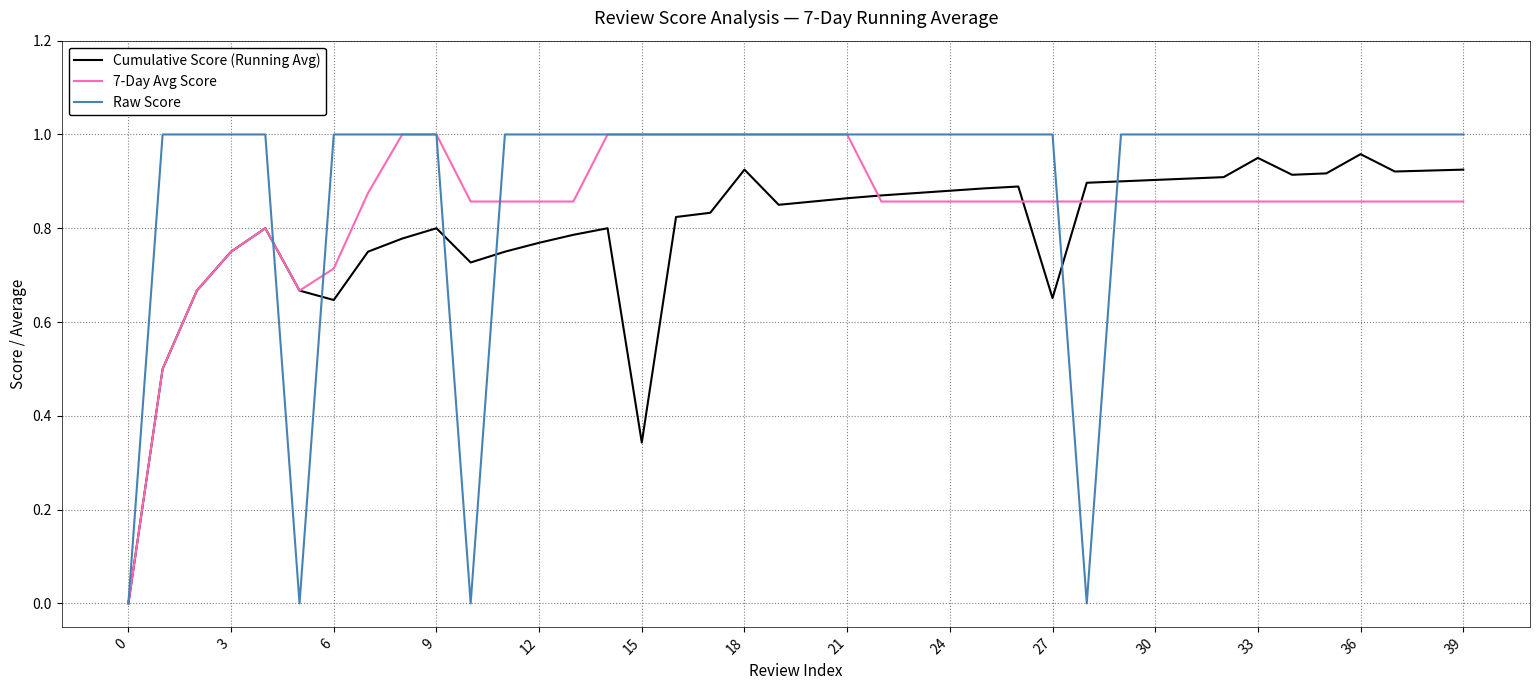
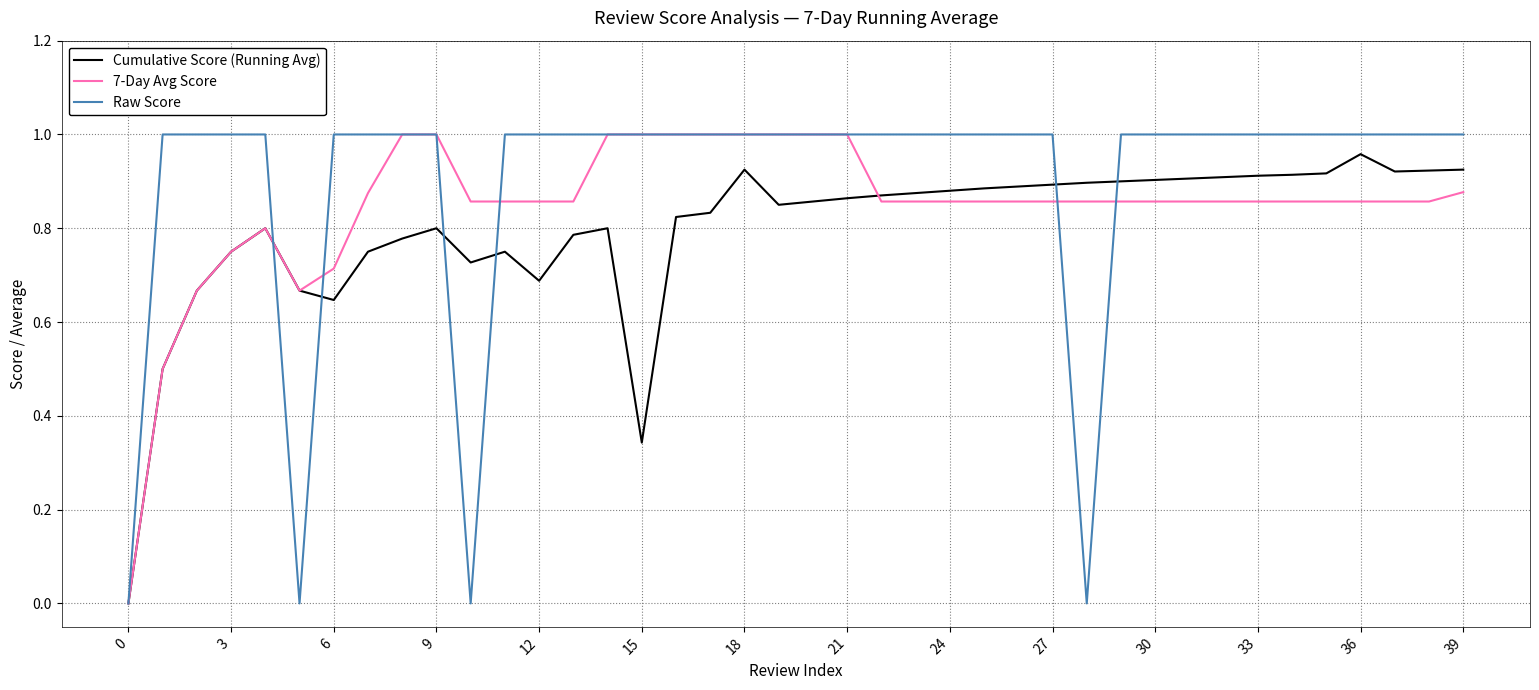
  {
    "Cumulative Score (Running Avg)": {
      "6": 0.65,
      "9": 0.80,
-     "12": 0.77,
+     "12": 0.69,
      "15": 0.34,
      "18": 0.93,
      "21": 0.86,
      "24": 0.88,
-     "27": 0.65,
+     "27": 0.89,
      "30": 0.90,
-     "33": 0.95,
+     "33": 0.91,
      "36": 0.96,
      "39": 0.93
    },
    "7-Day Avg Score": {
      "6": 0.71,
      "12": 0.86,
      "24": 0.86,
      "27": 0.86,
      "30": 0.86,
      "33": 0.86,
      "36": 0.86,
-     "39": 0.86
+     "39": 0.88
    },
    "Raw Score": {
      "3": 1.00,
      "6": 1.00,
      "12": 1.00,
      "24": 1.00,
      "27": 1.00,
      "30": 1.00,
      "33": 1.00,
      "36": 1.00,
      "39": 1.00
    }
  }
